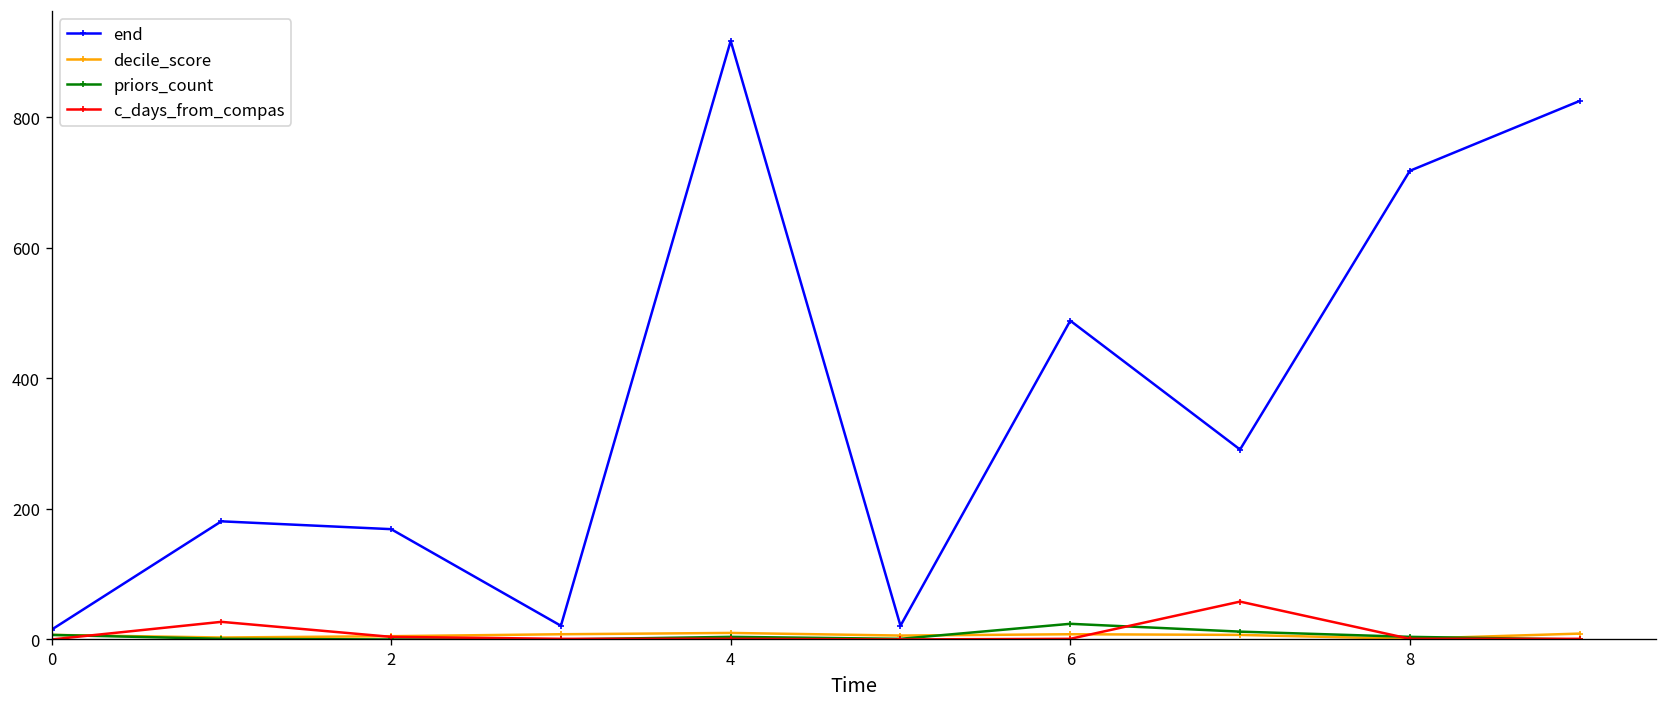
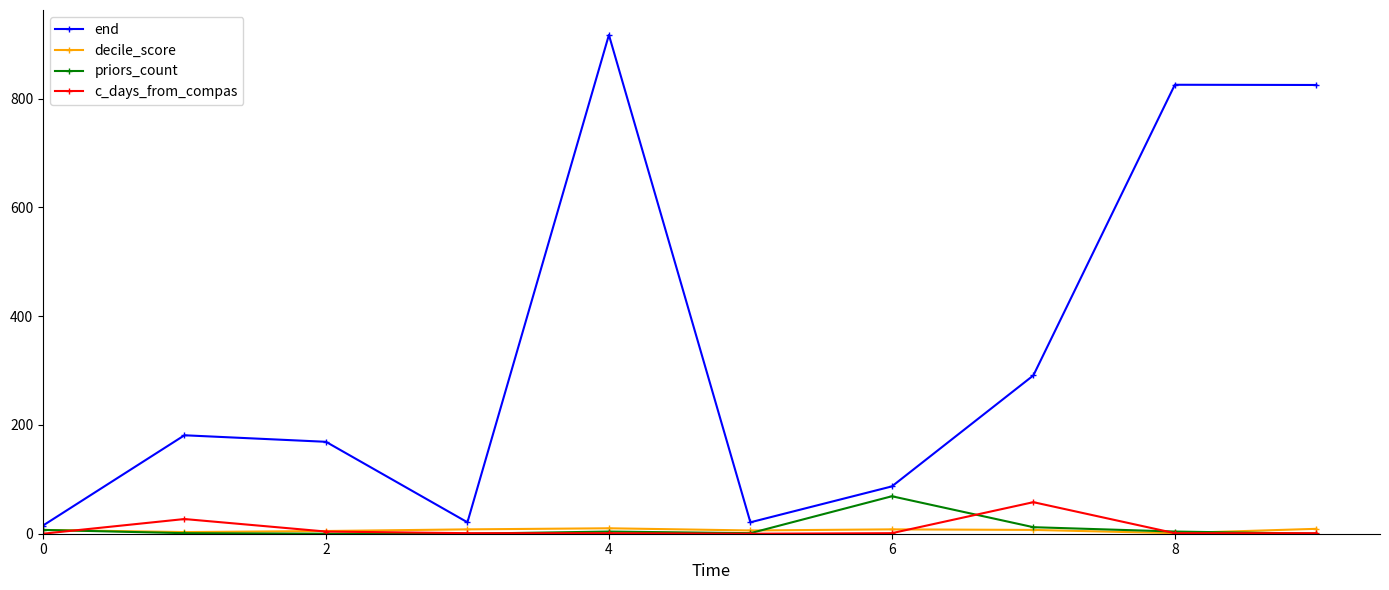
  {
    "end": {
      "0": 20,
      "2": 170,
      "4": 920,
-     "6": 490,
-     "8": 720
+     "6": 90,
+     "8": 830
    },
    "decile_score": {
      "4": 10,
      "6": 10
    },
    "priors_count": {
-     "6": 20
+     "6": 70
    },
    "c_days_from_compas": {
      "0": 0,
      "6": 0
    }
  }
